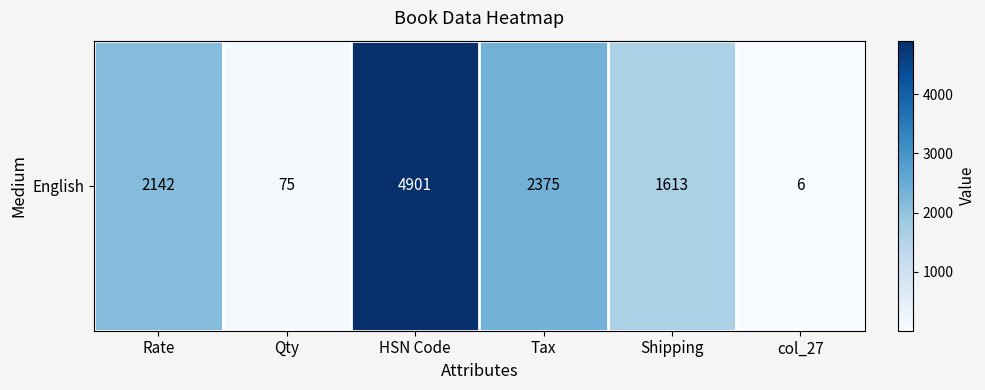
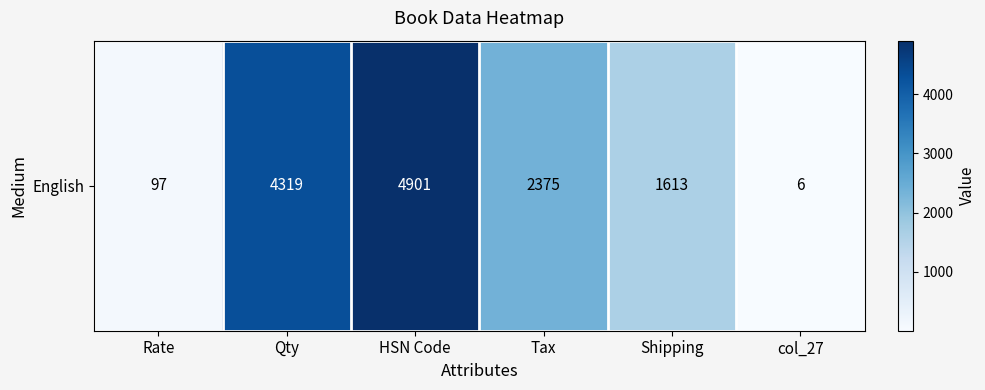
  {
    "English": {
-     "Rate": 2142,
-     "Qty": 75,
+     "Rate": 97,
+     "Qty": 4319,
      "HSN Code": 4901,
      "Tax": 2375,
      "Shipping": 1613,
      "col_27": 6
    }
  }
